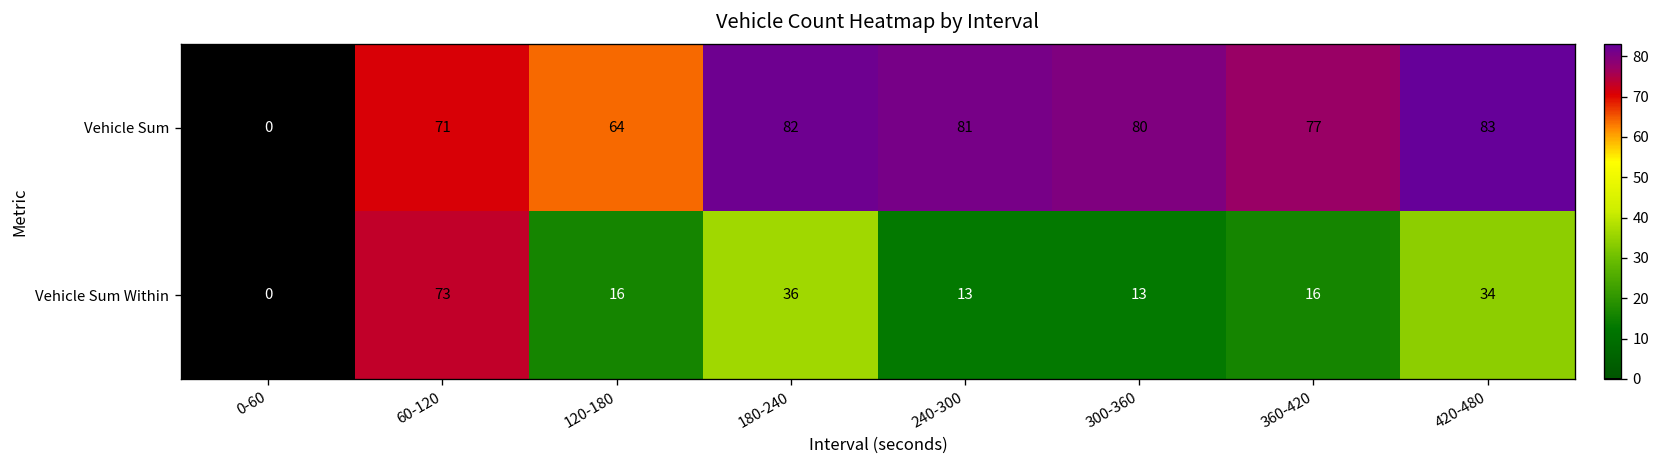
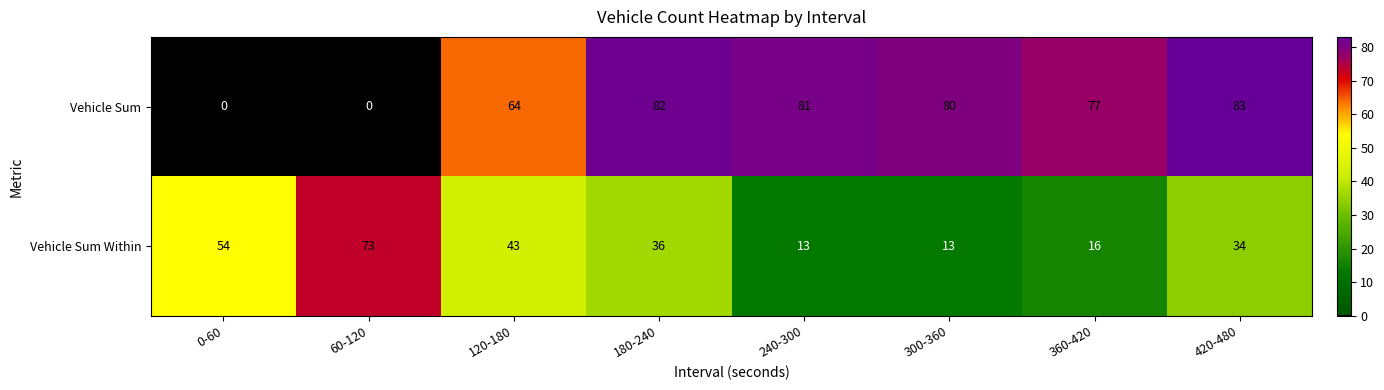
  {
    "Vehicle Sum": {
      "0-60": 0,
-     "60-120": 71,
+     "60-120": 0,
      "120-180": 64,
      "180-240": 82,
      "240-300": 81,
      "300-360": 80,
      "360-420": 77,
      "420-480": 83
    },
    "Vehicle Sum Within": {
-     "0-60": 0,
+     "0-60": 54,
      "60-120": 73,
-     "120-180": 16,
+     "120-180": 43,
      "180-240": 36,
      "240-300": 13,
      "300-360": 13,
      "360-420": 16,
      "420-480": 34
    }
  }
